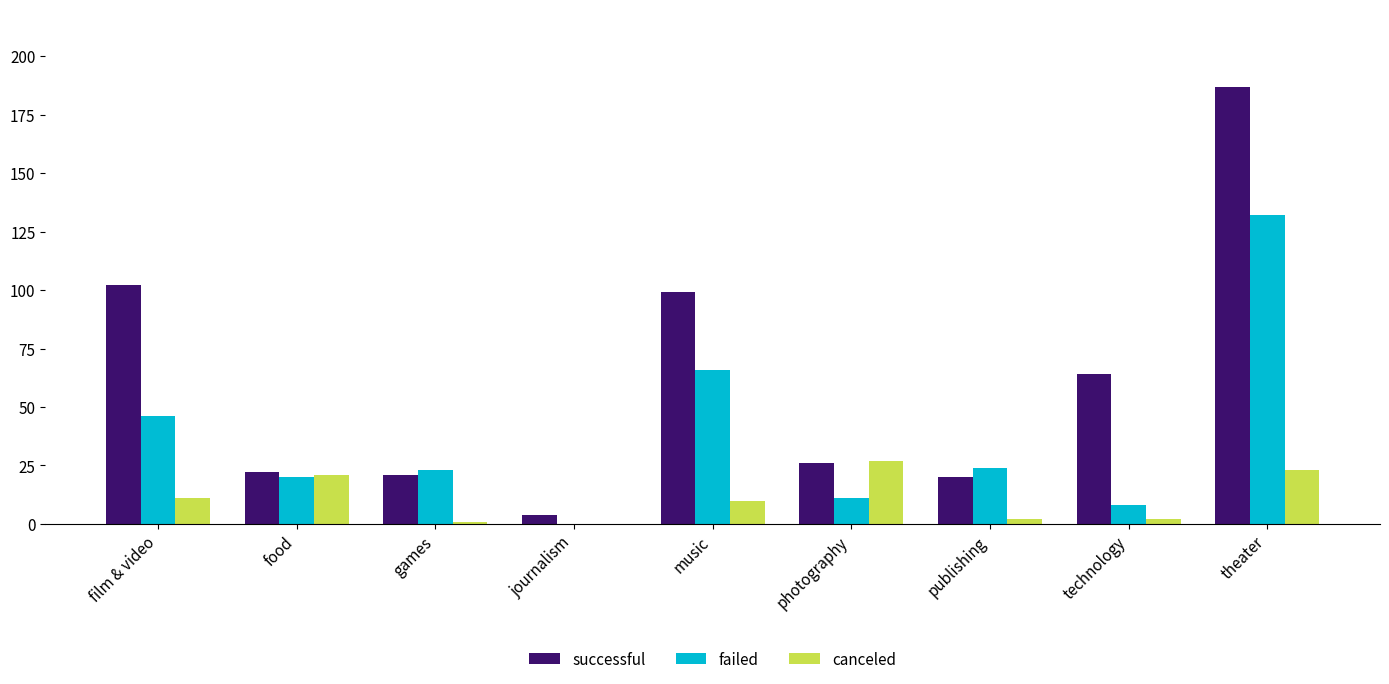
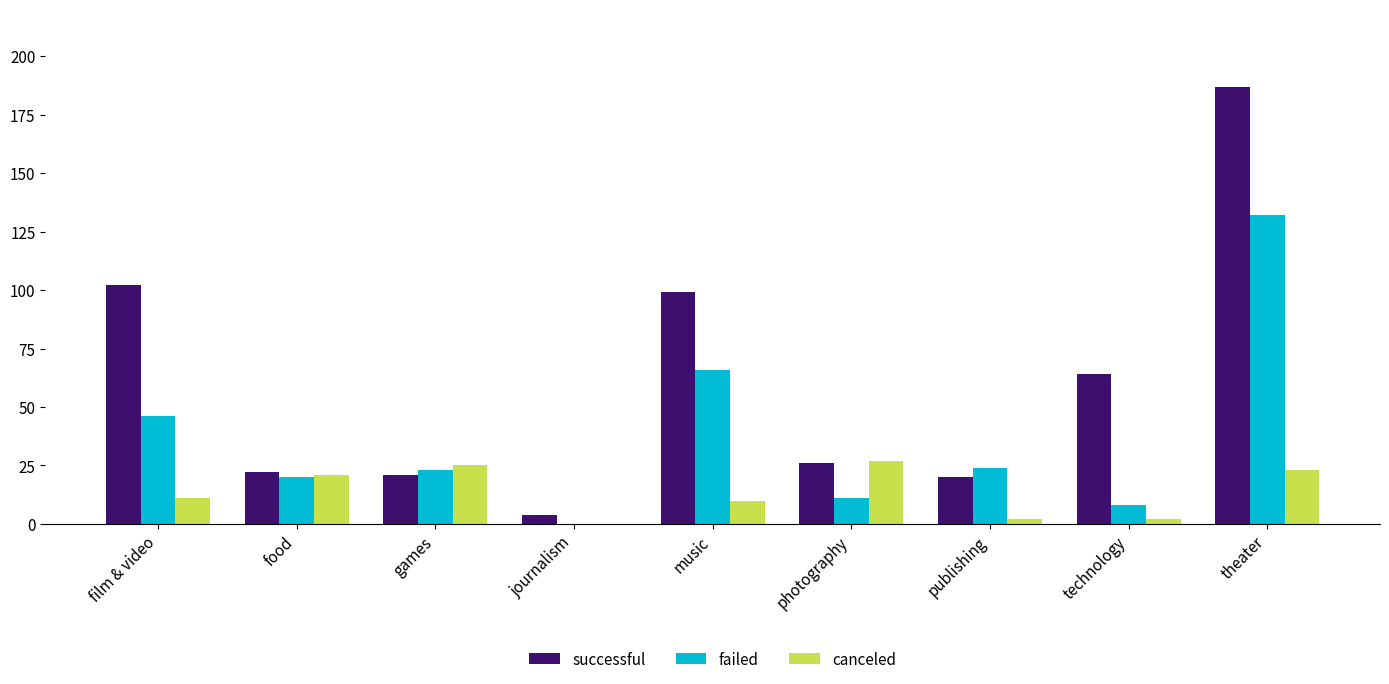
  {
    "successful": {
      "film & video": 102,
      "food": 22,
      "games": 21,
      "journalism": 4,
      "music": 99,
      "photography": 26,
      "publishing": 20,
      "technology": 64,
      "theater": 187
    },
    "failed": {
      "film & video": 46,
      "food": 20,
      "games": 23,
      "journalism": 0,
      "music": 66,
      "photography": 11,
      "publishing": 24,
      "technology": 8,
      "theater": 132
    },
    "canceled": {
      "film & video": 11,
      "food": 21,
-     "games": 1,
+     "games": 25,
      "journalism": 0,
      "music": 10,
      "photography": 27,
      "publishing": 2,
      "technology": 2,
      "theater": 23
    }
  }
